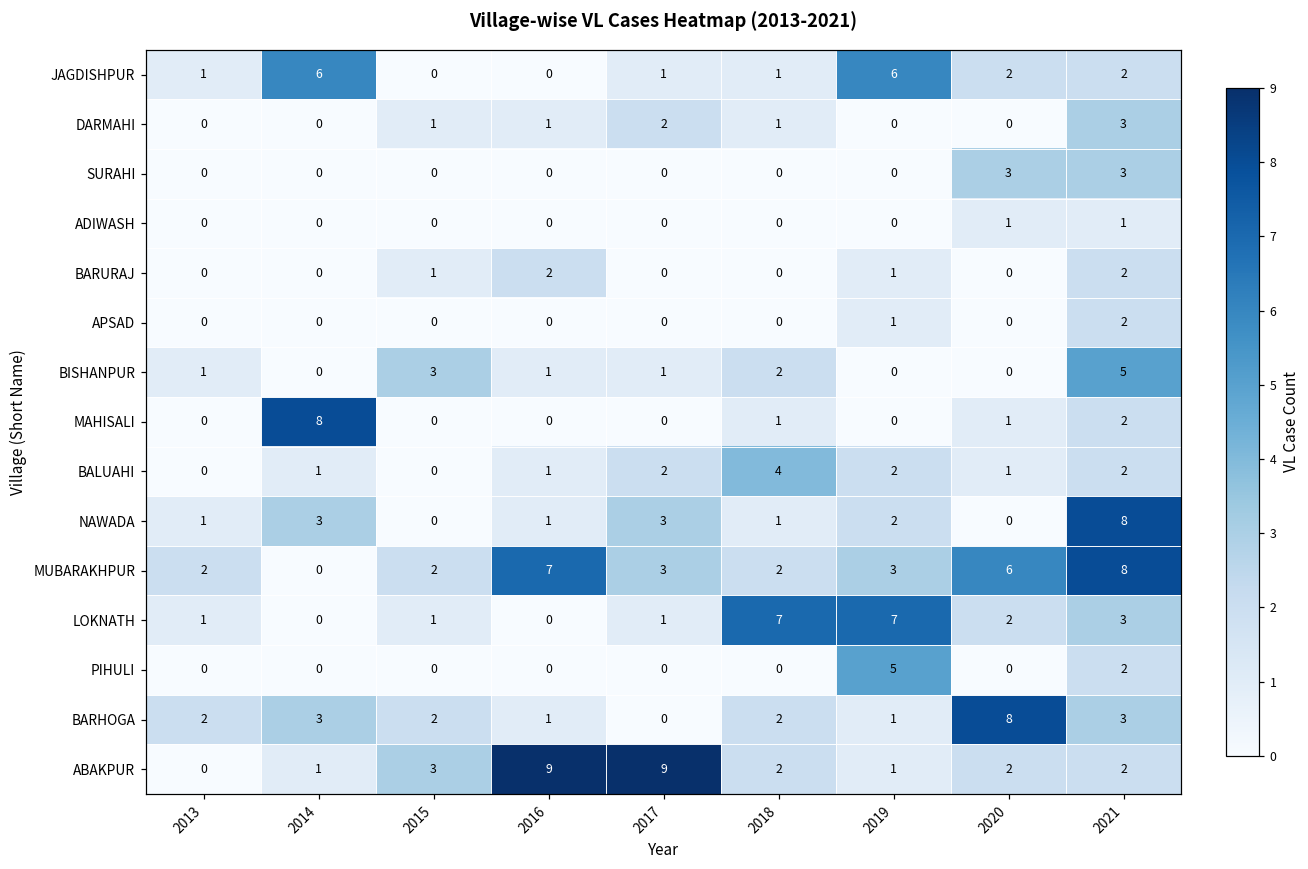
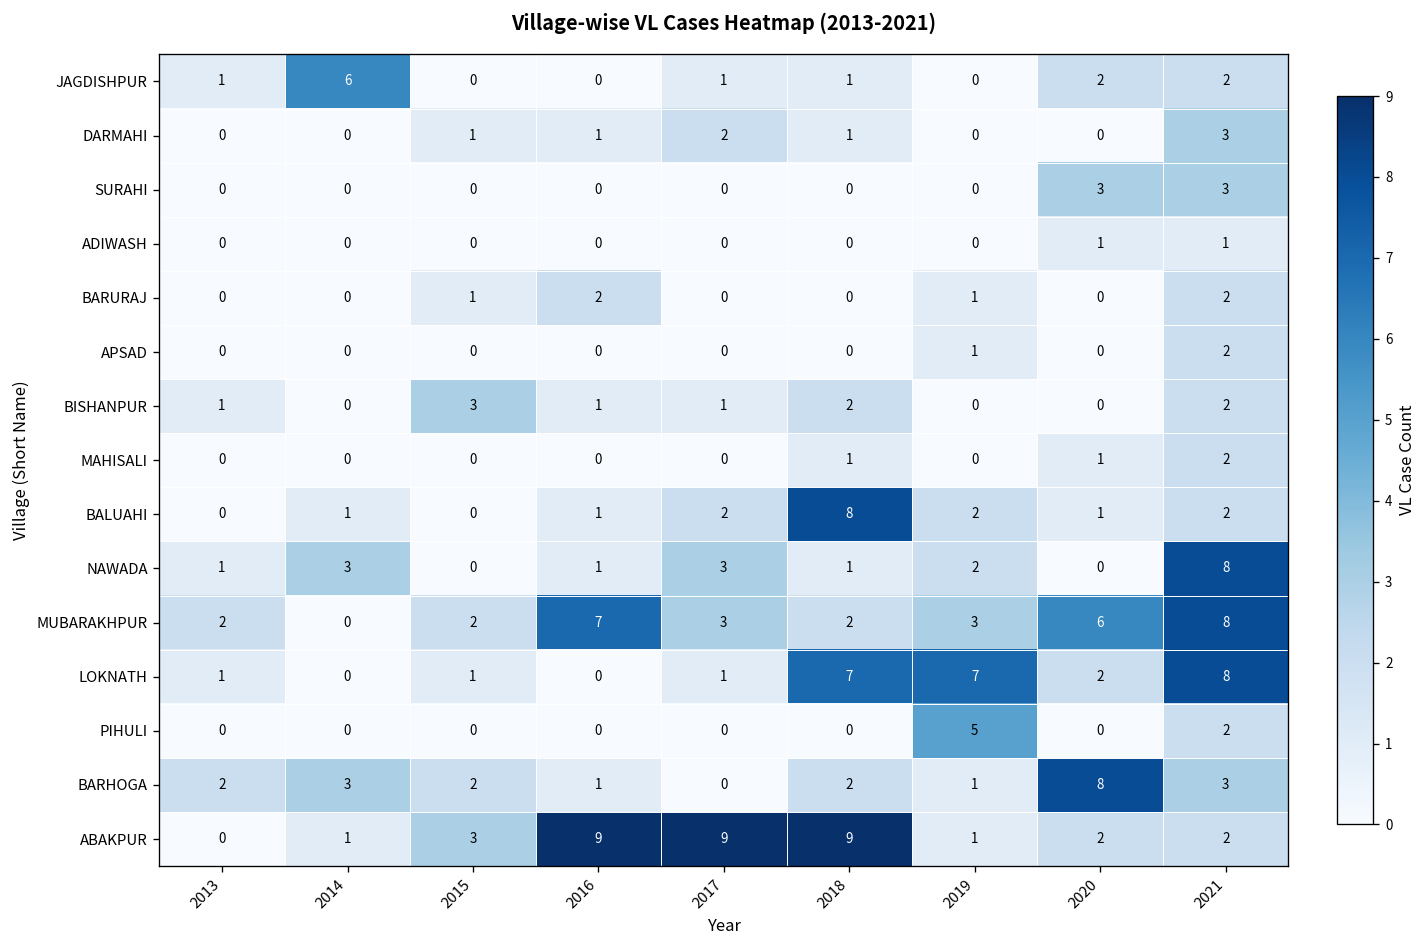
  {
    "JAGDISHPUR": {
      "2013": 1,
      "2014": 6,
      "2015": 0,
      "2016": 0,
      "2017": 1,
      "2018": 1,
-     "2019": 6,
+     "2019": 0,
      "2020": 2,
      "2021": 2
    },
    "DARMAHI": {
      "2013": 0,
      "2014": 0,
      "2015": 1,
      "2016": 1,
      "2017": 2,
      "2018": 1,
      "2019": 0,
      "2020": 0,
      "2021": 3
    },
    "SURAHI": {
      "2013": 0,
      "2014": 0,
      "2015": 0,
      "2016": 0,
      "2017": 0,
      "2018": 0,
      "2019": 0,
      "2020": 3,
      "2021": 3
    },
    "ADIWASH": {
      "2013": 0,
      "2014": 0,
      "2015": 0,
      "2016": 0,
      "2017": 0,
      "2018": 0,
      "2019": 0,
      "2020": 1,
      "2021": 1
    },
    "BARURAJ": {
      "2013": 0,
      "2014": 0,
      "2015": 1,
      "2016": 2,
      "2017": 0,
      "2018": 0,
      "2019": 1,
      "2020": 0,
      "2021": 2
    },
    "APSAD": {
      "2013": 0,
      "2014": 0,
      "2015": 0,
      "2016": 0,
      "2017": 0,
      "2018": 0,
      "2019": 1,
      "2020": 0,
      "2021": 2
    },
    "BISHANPUR": {
      "2013": 1,
      "2014": 0,
      "2015": 3,
      "2016": 1,
      "2017": 1,
      "2018": 2,
      "2019": 0,
      "2020": 0,
-     "2021": 5
+     "2021": 2
    },
    "MAHISALI": {
      "2013": 0,
-     "2014": 8,
+     "2014": 0,
      "2015": 0,
      "2016": 0,
      "2017": 0,
      "2018": 1,
      "2019": 0,
      "2020": 1,
      "2021": 2
    },
    "BALUAHI": {
      "2013": 0,
      "2014": 1,
      "2015": 0,
      "2016": 1,
      "2017": 2,
-     "2018": 4,
+     "2018": 8,
      "2019": 2,
      "2020": 1,
      "2021": 2
    },
    "NAWADA": {
      "2013": 1,
      "2014": 3,
      "2015": 0,
      "2016": 1,
      "2017": 3,
      "2018": 1,
      "2019": 2,
      "2020": 0,
      "2021": 8
    },
    "MUBARAKHPUR": {
      "2013": 2,
      "2014": 0,
      "2015": 2,
      "2016": 7,
      "2017": 3,
      "2018": 2,
      "2019": 3,
      "2020": 6,
      "2021": 8
    },
    "LOKNATH": {
      "2013": 1,
      "2014": 0,
      "2015": 1,
      "2016": 0,
      "2017": 1,
      "2018": 7,
      "2019": 7,
      "2020": 2,
-     "2021": 3
+     "2021": 8
    },
    "PIHULI": {
      "2013": 0,
      "2014": 0,
      "2015": 0,
      "2016": 0,
      "2017": 0,
      "2018": 0,
      "2019": 5,
      "2020": 0,
      "2021": 2
    },
    "BARHOGA": {
      "2013": 2,
      "2014": 3,
      "2015": 2,
      "2016": 1,
      "2017": 0,
      "2018": 2,
      "2019": 1,
      "2020": 8,
      "2021": 3
    },
    "ABAKPUR": {
      "2013": 0,
      "2014": 1,
      "2015": 3,
      "2016": 9,
      "2017": 9,
-     "2018": 2,
+     "2018": 9,
      "2019": 1,
      "2020": 2,
      "2021": 2
    }
  }
